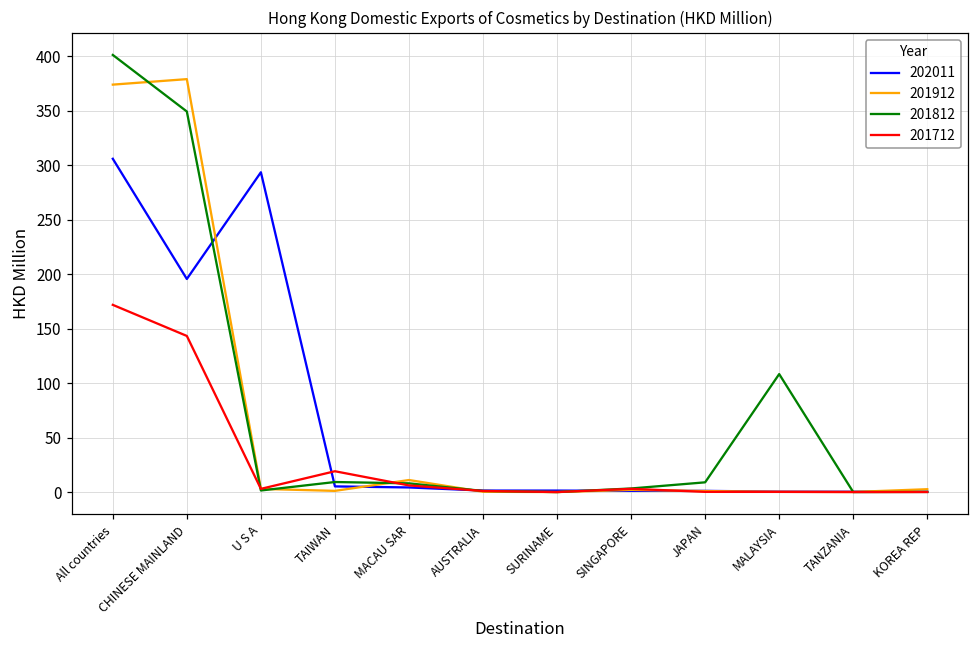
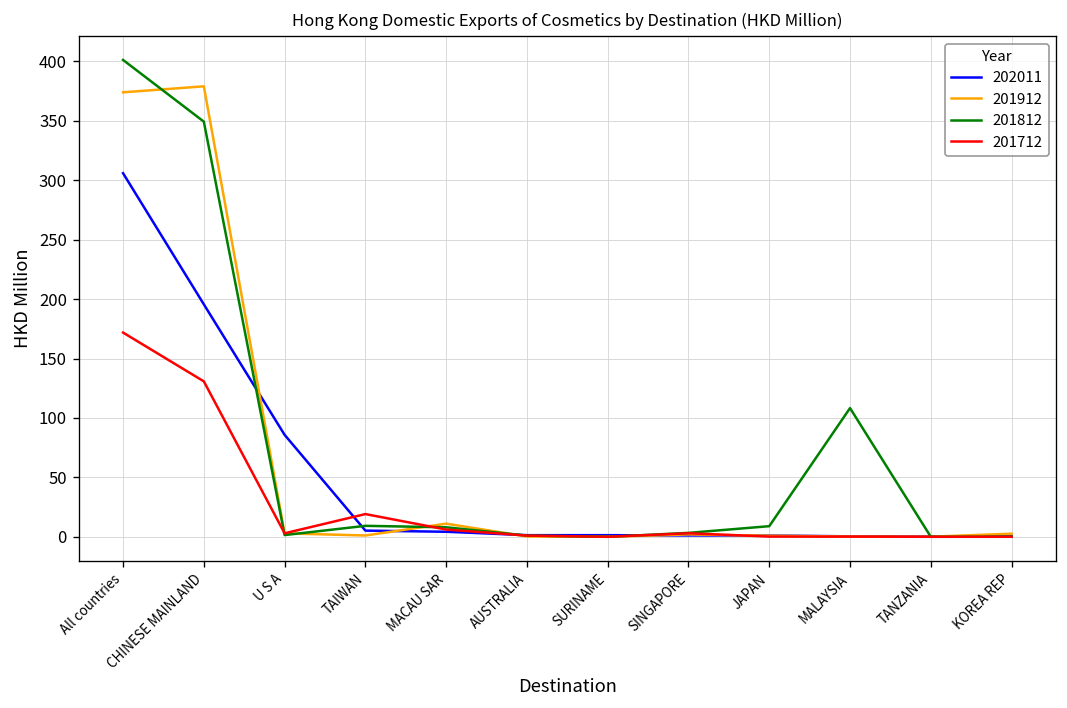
  {
    "202011": {
      "All countries": 310,
      "CHINESE MAINLAND": 200,
-     "U S A": 290,
+     "U S A": 90,
      "TAIWAN": 10
    },
    "201912": {
      "All countries": 370,
      "CHINESE MAINLAND": 380,
      "TAIWAN": 0,
      "MACAU SAR": 10
    },
    "201812": {
      "All countries": 400,
      "CHINESE MAINLAND": 350,
      "TAIWAN": 10,
      "JAPAN": 10,
      "MALAYSIA": 110
    },
    "201712": {
      "All countries": 170,
-     "CHINESE MAINLAND": 140,
+     "CHINESE MAINLAND": 130,
      "TAIWAN": 20
    }
  }
